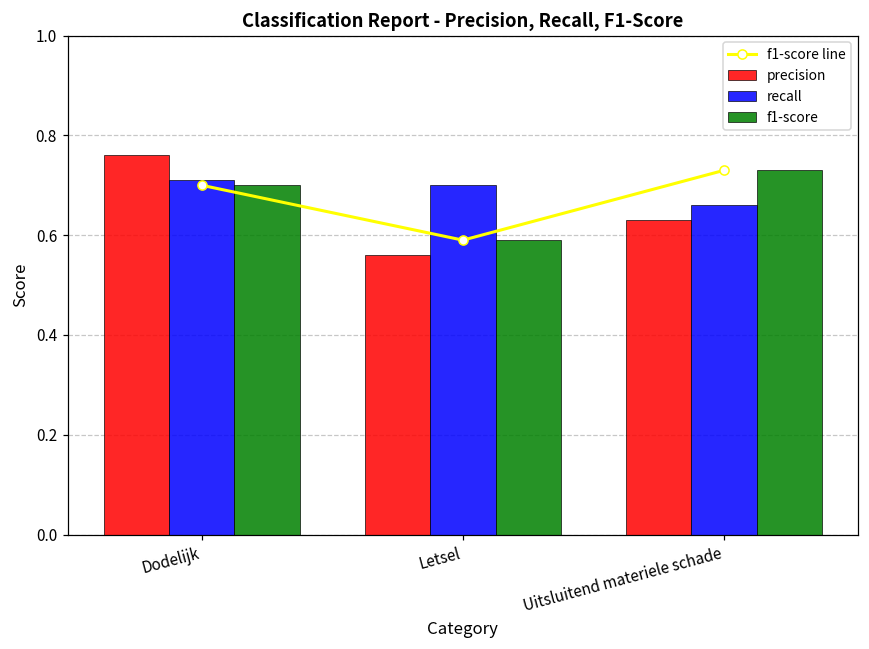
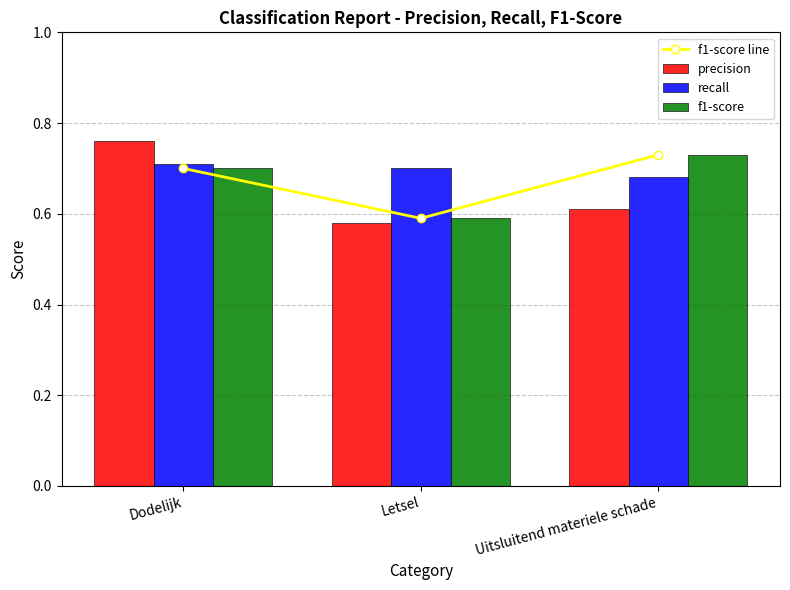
  {
    "precision": {
      "Dodelijk": 0.76,
-     "Letsel": 0.56,
-     "Uitsluitend materiele schade": 0.63
+     "Letsel": 0.58,
+     "Uitsluitend materiele schade": 0.61
    },
    "f1-score line": {
      "Dodelijk": 0.70,
      "Letsel": 0.59,
      "Uitsluitend materiele schade": 0.73
    },
    "recall": {
      "Dodelijk": 0.71,
      "Letsel": 0.70,
-     "Uitsluitend materiele schade": 0.66
+     "Uitsluitend materiele schade": 0.68
    },
    "f1-score": {
      "Dodelijk": 0.70,
      "Letsel": 0.59,
      "Uitsluitend materiele schade": 0.73
    }
  }
